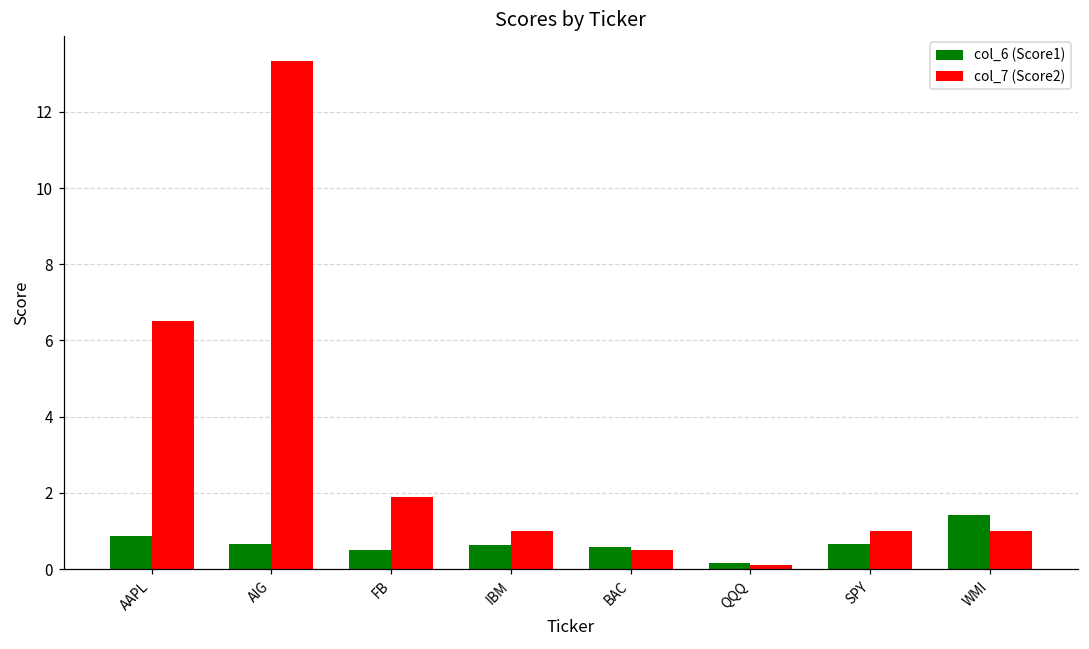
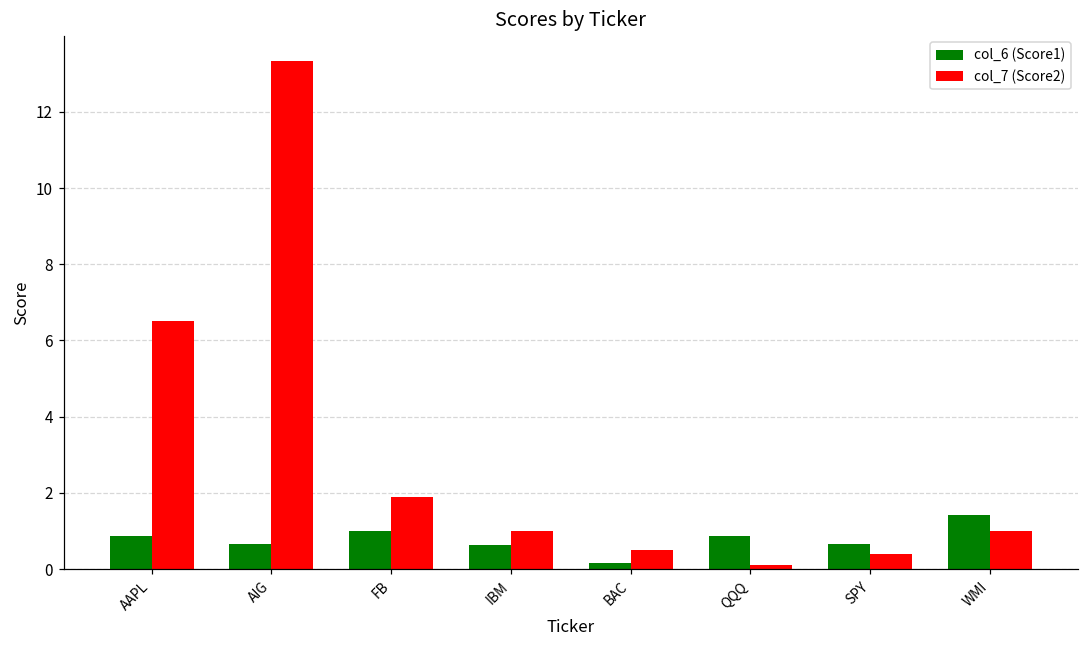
  {
    "col_6 (Score1)": {
      "AAPL": 0.9,
      "AIG": 0.7,
-     "FB": 0.5,
+     "FB": 1.0,
      "IBM": 0.6,
-     "BAC": 0.6,
-     "QQQ": 0.2,
+     "BAC": 0.2,
+     "QQQ": 0.9,
      "SPY": 0.7,
      "WMI": 1.4
    },
    "col_7 (Score2)": {
      "AAPL": 6.5,
      "AIG": 13.3,
      "FB": 1.9,
      "IBM": 1.0,
      "BAC": 0.5,
      "QQQ": 0.1,
-     "SPY": 1.0,
+     "SPY": 0.4,
      "WMI": 1.0
    }
  }
